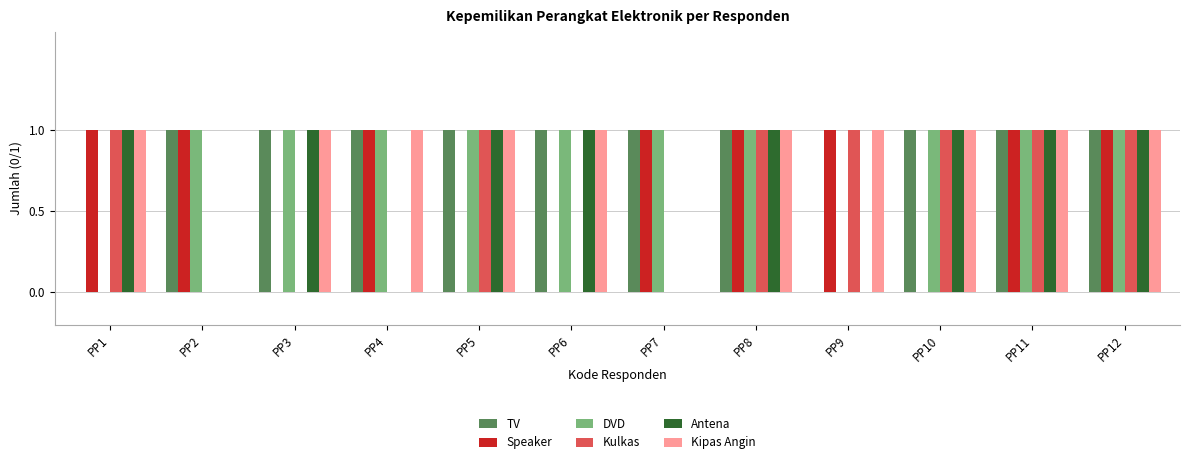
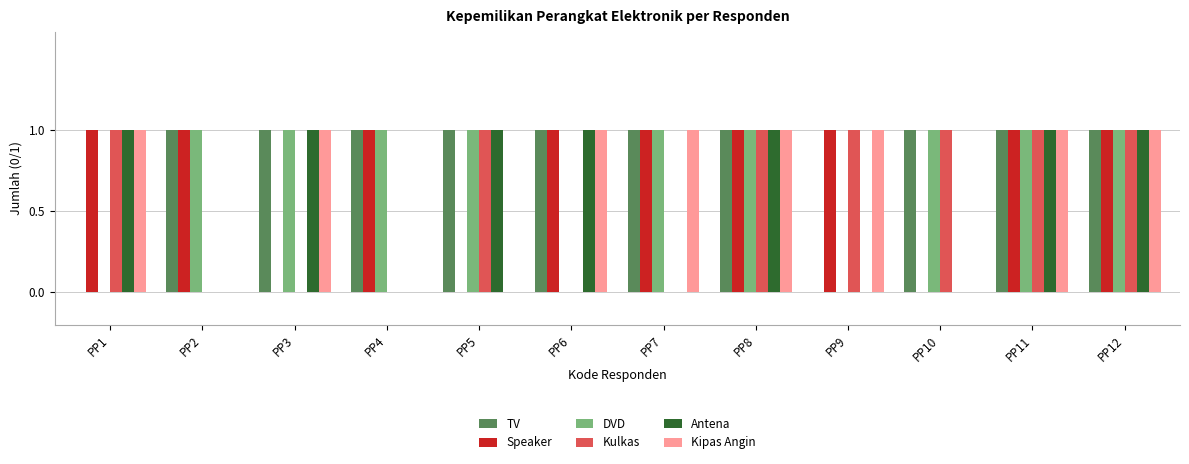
  {
    "TV": {
      "PP1": 0,
      "PP2": 1,
      "PP3": 1,
      "PP4": 1,
      "PP5": 1,
      "PP6": 1,
      "PP7": 1,
      "PP8": 1,
      "PP9": 0,
      "PP10": 1,
      "PP11": 1,
      "PP12": 1
    },
    "Speaker": {
      "PP1": 1,
      "PP2": 1,
      "PP3": 0,
      "PP4": 1,
      "PP5": 0,
-     "PP6": 0,
+     "PP6": 1,
      "PP7": 1,
      "PP8": 1,
      "PP9": 1,
      "PP10": 0,
      "PP11": 1,
      "PP12": 1
    },
    "DVD": {
      "PP1": 0,
      "PP2": 1,
      "PP3": 1,
      "PP4": 1,
      "PP5": 1,
-     "PP6": 1,
+     "PP6": 0,
      "PP7": 1,
      "PP8": 1,
      "PP9": 0,
      "PP10": 1,
      "PP11": 1,
      "PP12": 1
    },
    "Kulkas": {
      "PP1": 1,
      "PP2": 0,
      "PP3": 0,
      "PP4": 0,
      "PP5": 1,
      "PP6": 0,
      "PP7": 0,
      "PP8": 1,
      "PP9": 1,
      "PP10": 1,
      "PP11": 1,
      "PP12": 1
    },
    "Antena": {
      "PP1": 1,
      "PP2": 0,
      "PP3": 1,
      "PP4": 0,
      "PP5": 1,
      "PP6": 1,
      "PP7": 0,
      "PP8": 1,
      "PP9": 0,
-     "PP10": 1,
+     "PP10": 0,
      "PP11": 1,
      "PP12": 1
    },
    "Kipas Angin": {
      "PP1": 1,
      "PP2": 0,
      "PP3": 1,
-     "PP4": 1,
-     "PP5": 1,
+     "PP4": 0,
+     "PP5": 0,
      "PP6": 1,
-     "PP7": 0,
+     "PP7": 1,
      "PP8": 1,
      "PP9": 1,
-     "PP10": 1,
+     "PP10": 0,
      "PP11": 1,
      "PP12": 1
    }
  }
